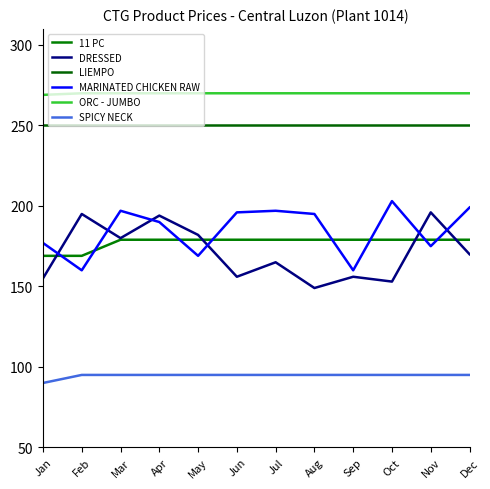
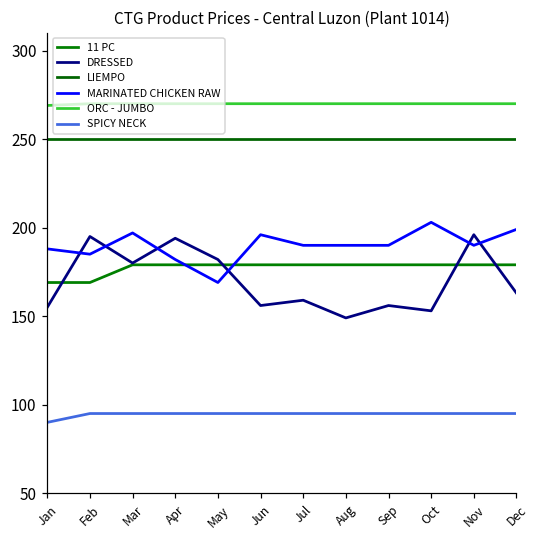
  {
    "DRESSED": {
      "Jan": 155,
      "Feb": 195,
      "Apr": 194,
      "May": 182,
      "Jun": 156,
-     "Jul": 165,
+     "Jul": 159,
      "Aug": 149,
      "Sep": 156,
      "Oct": 153,
      "Nov": 196,
-     "Dec": 170
+     "Dec": 163
    },
    "MARINATED CHICKEN RAW": {
-     "Jan": 177,
-     "Feb": 160,
+     "Jan": 188,
+     "Feb": 185,
      "Mar": 197,
-     "Apr": 190,
+     "Apr": 182,
      "May": 169,
      "Jun": 196,
-     "Jul": 197,
-     "Aug": 195,
-     "Sep": 160,
+     "Jul": 190,
+     "Aug": 190,
+     "Sep": 190,
      "Oct": 203,
-     "Nov": 175,
+     "Nov": 190,
      "Dec": 199
    },
    "ORC - JUMBO": {
      "Jan": 269,
      "Jun": 270,
      "Jul": 270,
      "Aug": 270,
      "Sep": 270,
      "Oct": 270,
      "Nov": 270,
      "Dec": 270
    },
    "SPICY NECK": {
      "Jan": 90,
      "Feb": 95,
      "Mar": 95,
      "Apr": 95,
      "May": 95,
      "Jun": 95,
      "Jul": 95,
      "Aug": 95,
      "Sep": 95,
      "Oct": 95,
      "Nov": 95,
      "Dec": 95
    }
  }
